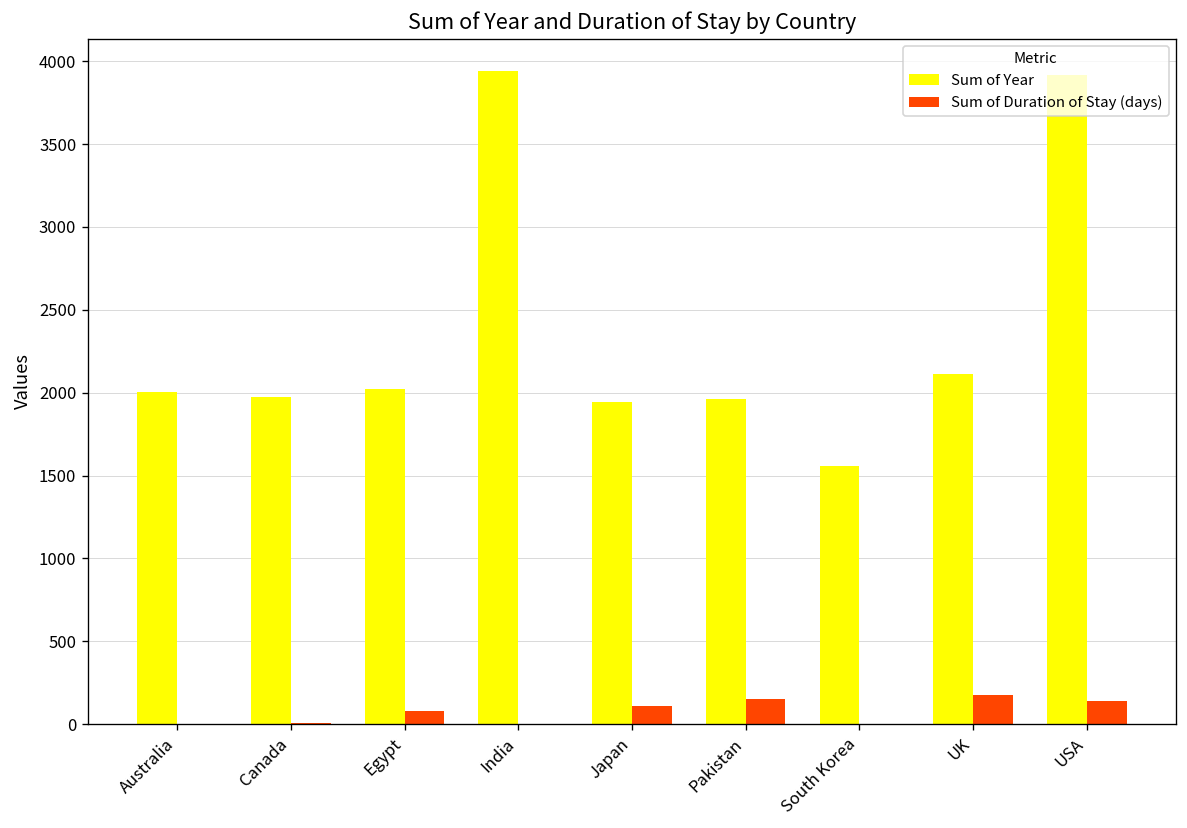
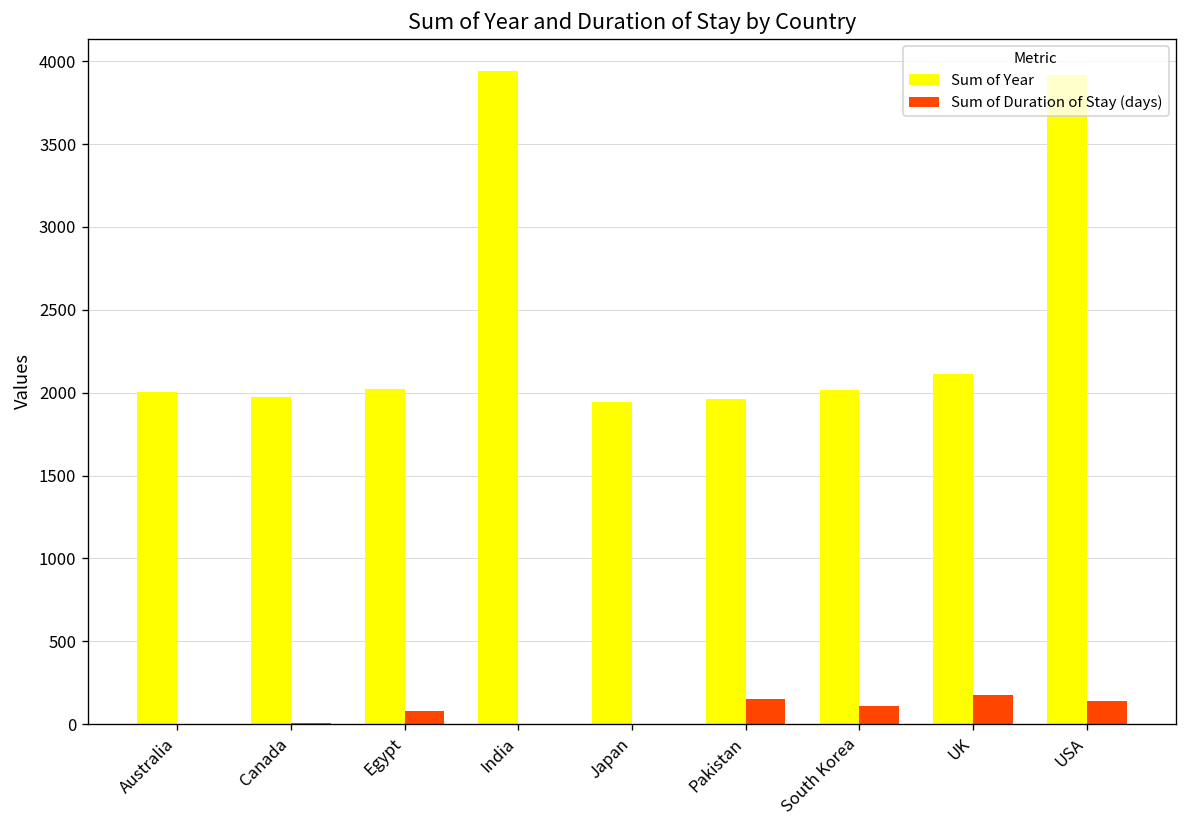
  {
    "Sum of Year": {
      "Australia": 2000,
      "Canada": 1970,
      "Egypt": 2020,
      "India": 3940,
      "Japan": 1940,
      "Pakistan": 1960,
-     "South Korea": 1560,
+     "South Korea": 2010,
      "UK": 2120
    },
    "Sum of Duration of Stay (days)": {
      "Egypt": 80,
-     "Japan": 110,
+     "Japan": 0,
      "Pakistan": 160,
-     "South Korea": 0,
+     "South Korea": 110,
      "UK": 180,
      "USA": 140
    }
  }
